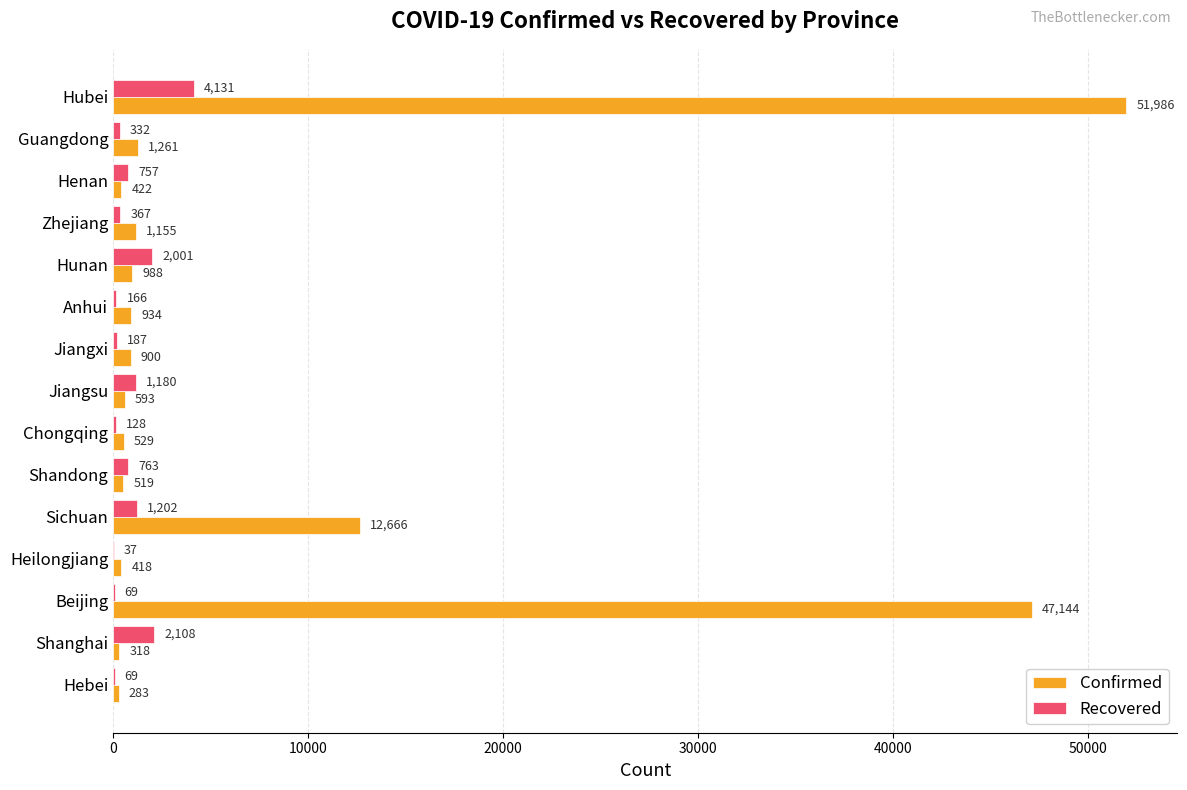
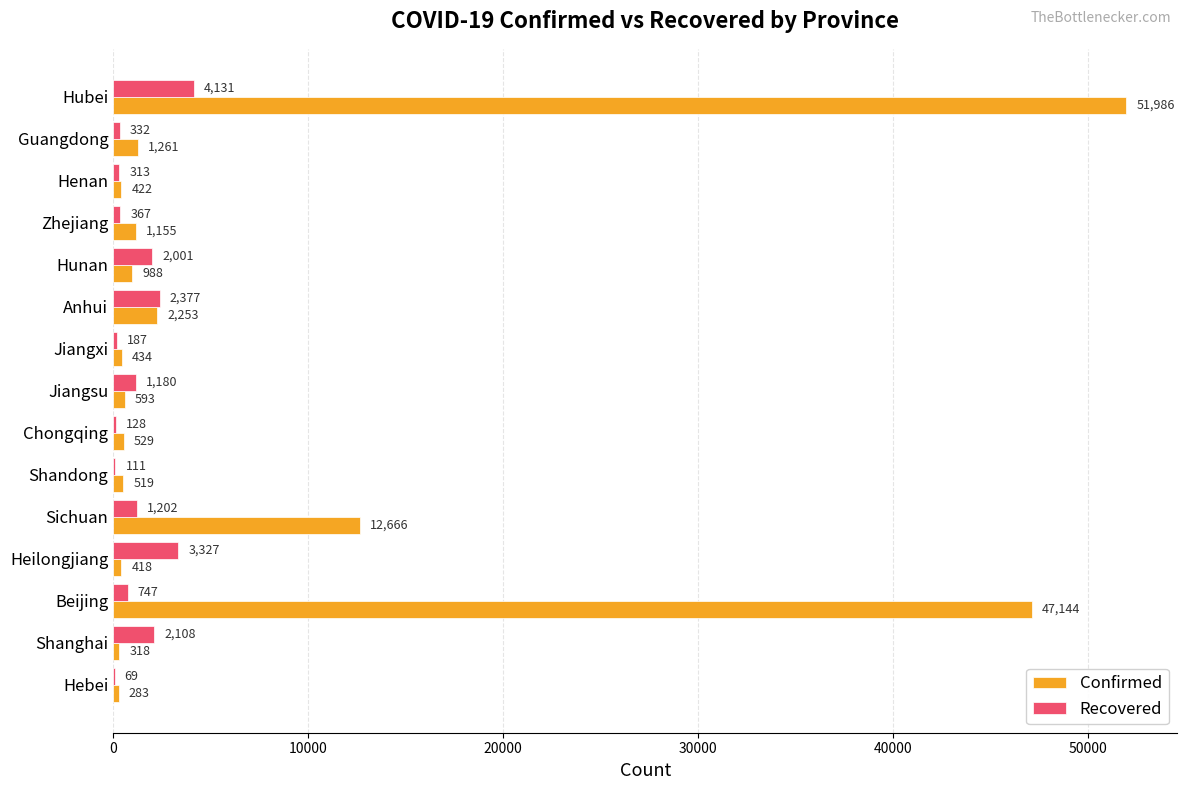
  {
    "Confirmed": {
      "Hubei": "51,986",
      "Guangdong": "1,261",
      "Henan": "422",
      "Zhejiang": "1,155",
      "Hunan": "988",
-     "Anhui": "934",
-     "Jiangxi": "900",
+     "Anhui": "2,253",
+     "Jiangxi": "434",
      "Jiangsu": "593",
      "Chongqing": "529",
      "Shandong": "519",
      "Sichuan": "12,666",
      "Heilongjiang": "418",
      "Beijing": "47,144",
      "Shanghai": "318",
      "Hebei": "283"
    },
    "Recovered": {
      "Hubei": "4,131",
      "Guangdong": "332",
-     "Henan": "757",
+     "Henan": "313",
      "Zhejiang": "367",
      "Hunan": "2,001",
-     "Anhui": "166",
+     "Anhui": "2,377",
      "Jiangxi": "187",
      "Jiangsu": "1,180",
      "Chongqing": "128",
-     "Shandong": "763",
+     "Shandong": "111",
      "Sichuan": "1,202",
-     "Heilongjiang": "37",
-     "Beijing": "69",
+     "Heilongjiang": "3,327",
+     "Beijing": "747",
      "Shanghai": "2,108",
      "Hebei": "69"
    }
  }
